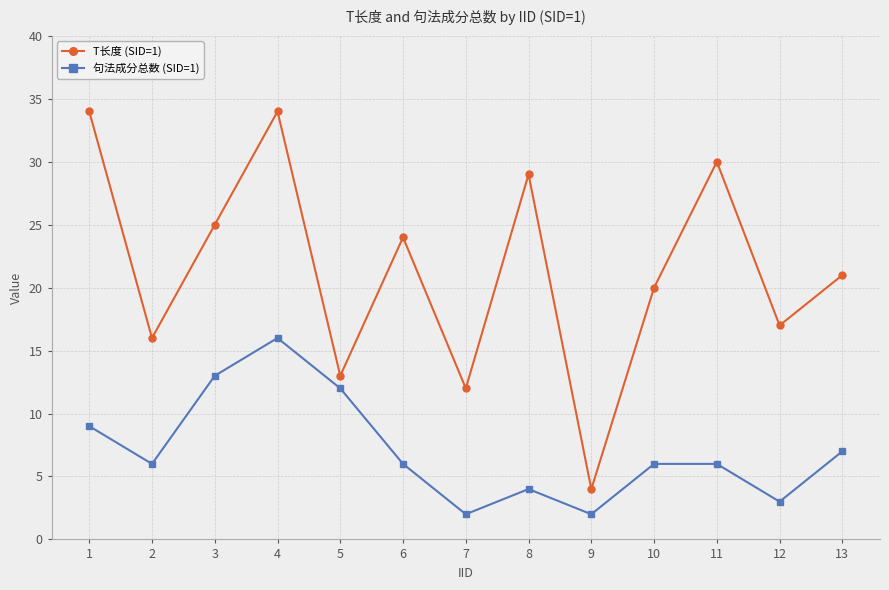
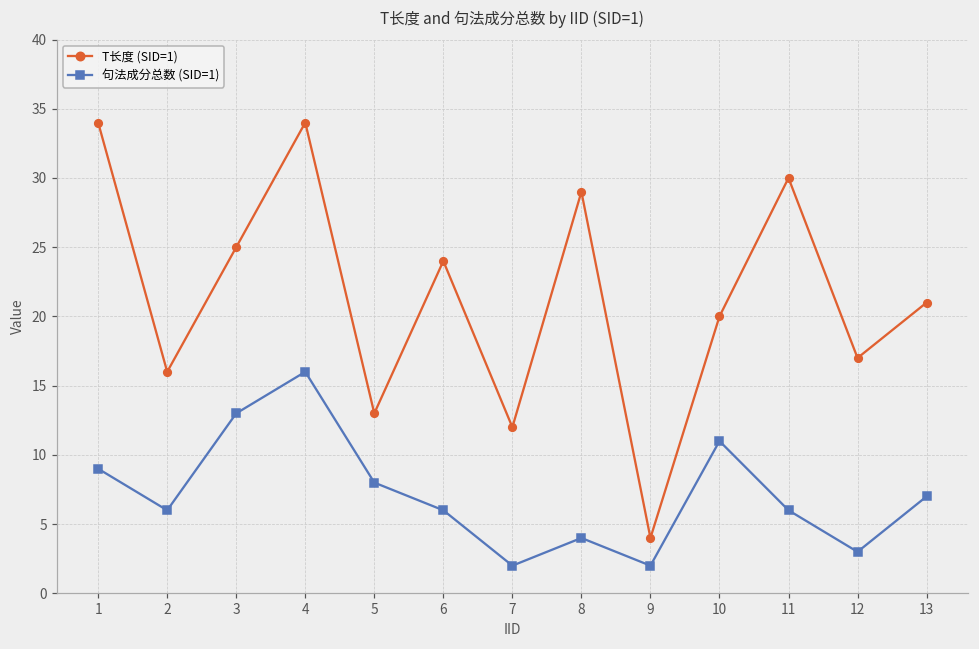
  {
    "T长度 (SID=1)": {
      "1": 34,
      "2": 16,
      "3": 25,
      "4": 34,
      "5": 13,
      "6": 24,
      "7": 12,
      "8": 29,
      "9": 4,
      "10": 20,
      "11": 30,
      "12": 17,
      "13": 21
    },
    "句法成分总数 (SID=1)": {
      "1": 9,
      "2": 6,
      "3": 13,
      "4": 16,
-     "5": 12,
+     "5": 8,
      "6": 6,
      "7": 2,
      "8": 4,
      "9": 2,
-     "10": 6,
+     "10": 11,
      "11": 6,
      "12": 3,
      "13": 7
    }
  }
